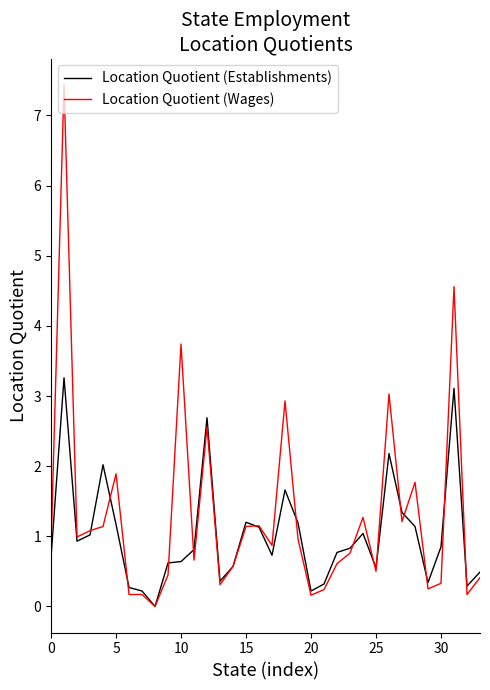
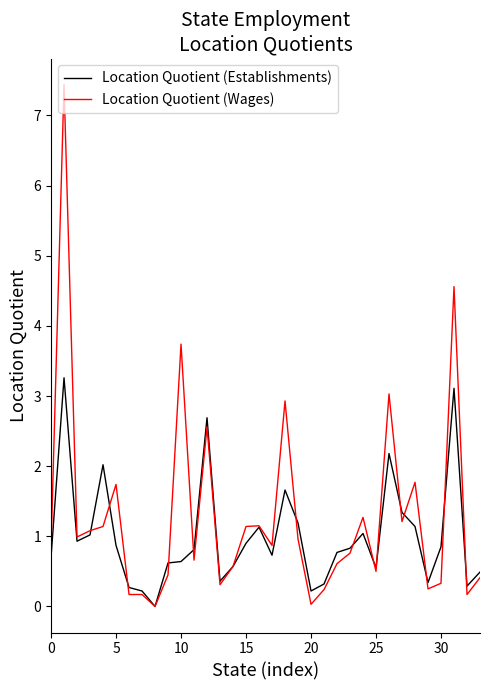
  {
    "Location Quotient (Establishments)": {
      "0": 0.7,
-     "5": 1.2,
+     "5": 0.9,
      "10": 0.6,
-     "15": 1.2,
+     "15": 0.9,
      "20": 0.2,
      "25": 0.6,
      "30": 0.9
    },
    "Location Quotient (Wages)": {
      "0": 0.8,
-     "5": 1.9,
+     "5": 1.7,
      "10": 3.7,
      "15": 1.1,
-     "20": 0.2,
+     "20": 0.0,
      "25": 0.5,
      "30": 0.3
    }
  }
